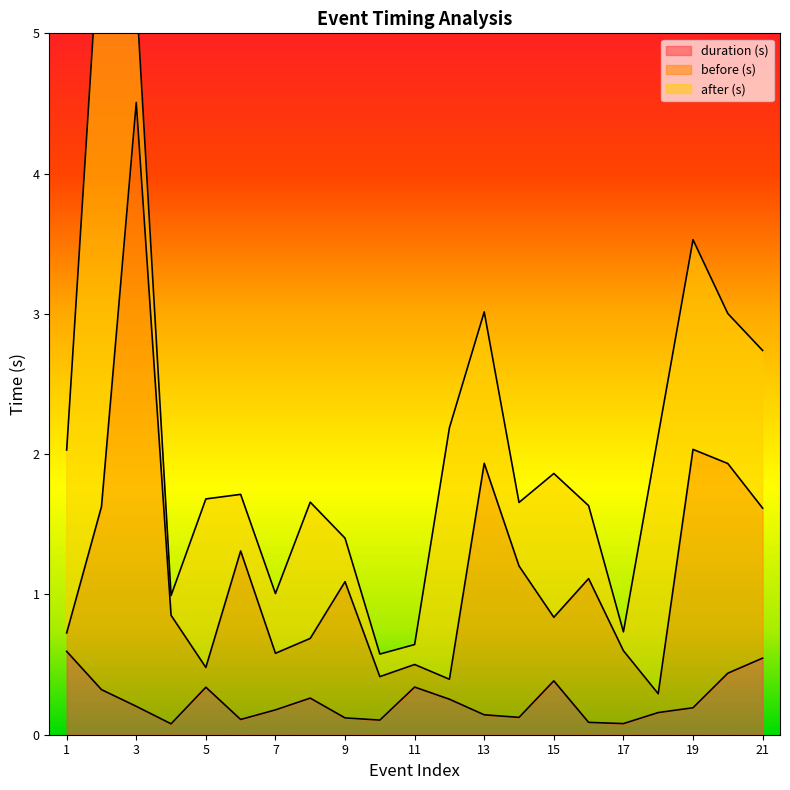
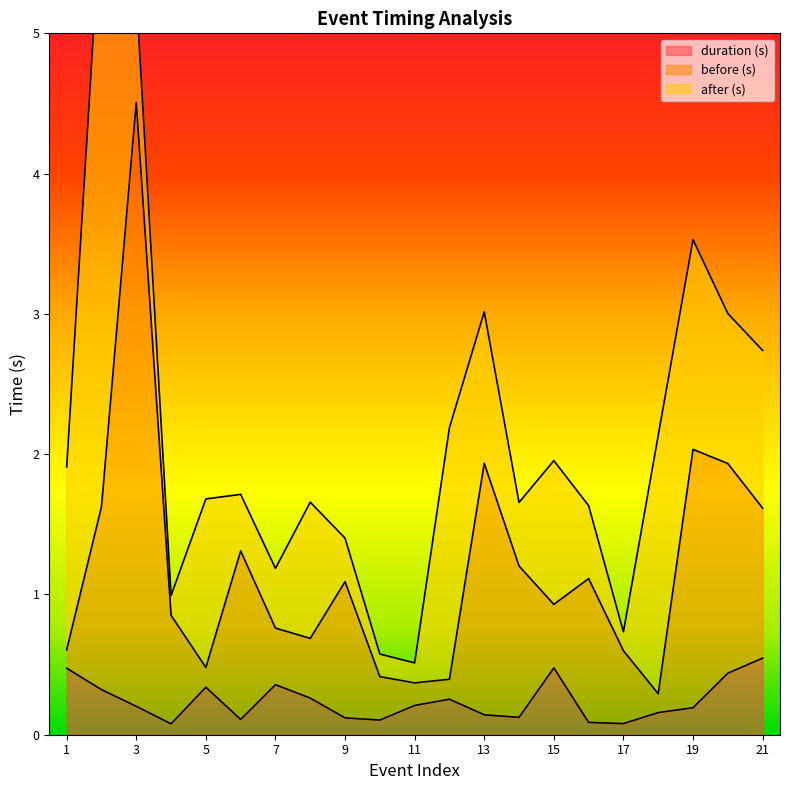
  {
    "duration (s)": {
-     "1": 0.59,
+     "1": 0.47,
      "3": 0.20,
      "5": 0.34,
-     "7": 0.18,
+     "7": 0.36,
      "9": 0.12,
-     "11": 0.34,
+     "11": 0.21,
      "13": 0.14,
-     "15": 0.38,
+     "15": 0.48,
      "17": 0.08,
      "19": 0.19,
      "21": 0.55
    }
  }
